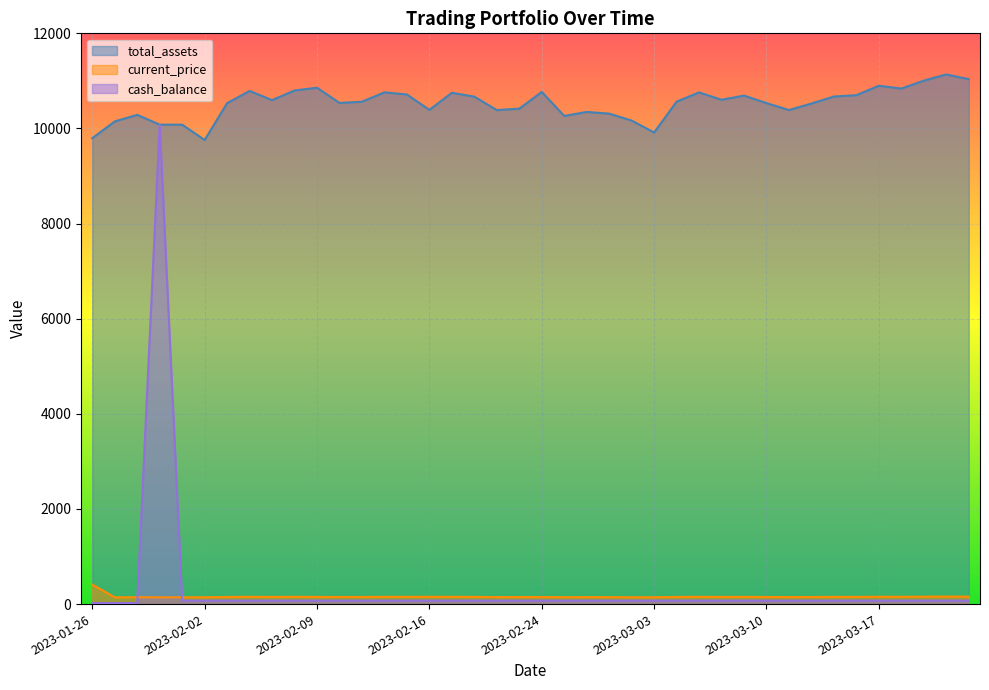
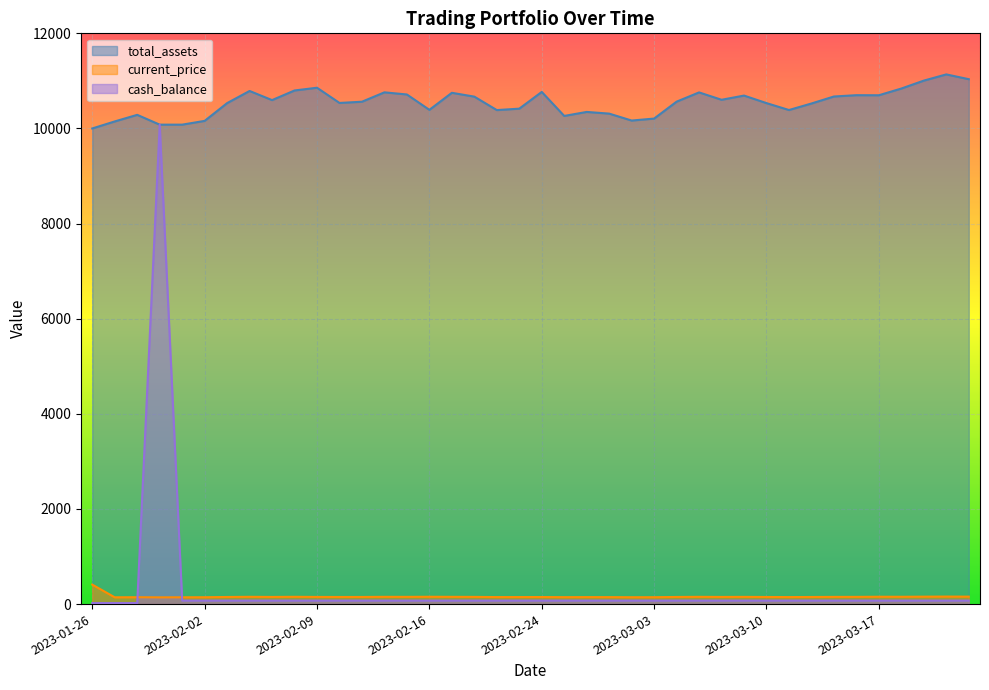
  {
    "total_assets": {
-     "2023-01-26": 9800,
-     "2023-02-02": 9800,
+     "2023-01-26": 10000,
+     "2023-02-02": 10200,
      "2023-02-09": 10900,
      "2023-02-16": 10400,
      "2023-02-24": 10800,
-     "2023-03-03": 9900,
+     "2023-03-03": 10200,
      "2023-03-10": 10500,
-     "2023-03-17": 10900
+     "2023-03-17": 10700
    },
    "current_price": {
      "2023-01-26": 400,
      "2023-02-02": 100,
      "2023-02-09": 200,
      "2023-02-16": 200,
      "2023-02-24": 100,
      "2023-03-03": 100,
      "2023-03-10": 100,
      "2023-03-17": 200
    },
    "cash_balance": {
      "2023-01-26": 0,
      "2023-02-02": 100,
      "2023-02-09": 100,
      "2023-02-16": 100,
      "2023-02-24": 100,
      "2023-03-03": 100,
      "2023-03-10": 100,
      "2023-03-17": 100
    }
  }
